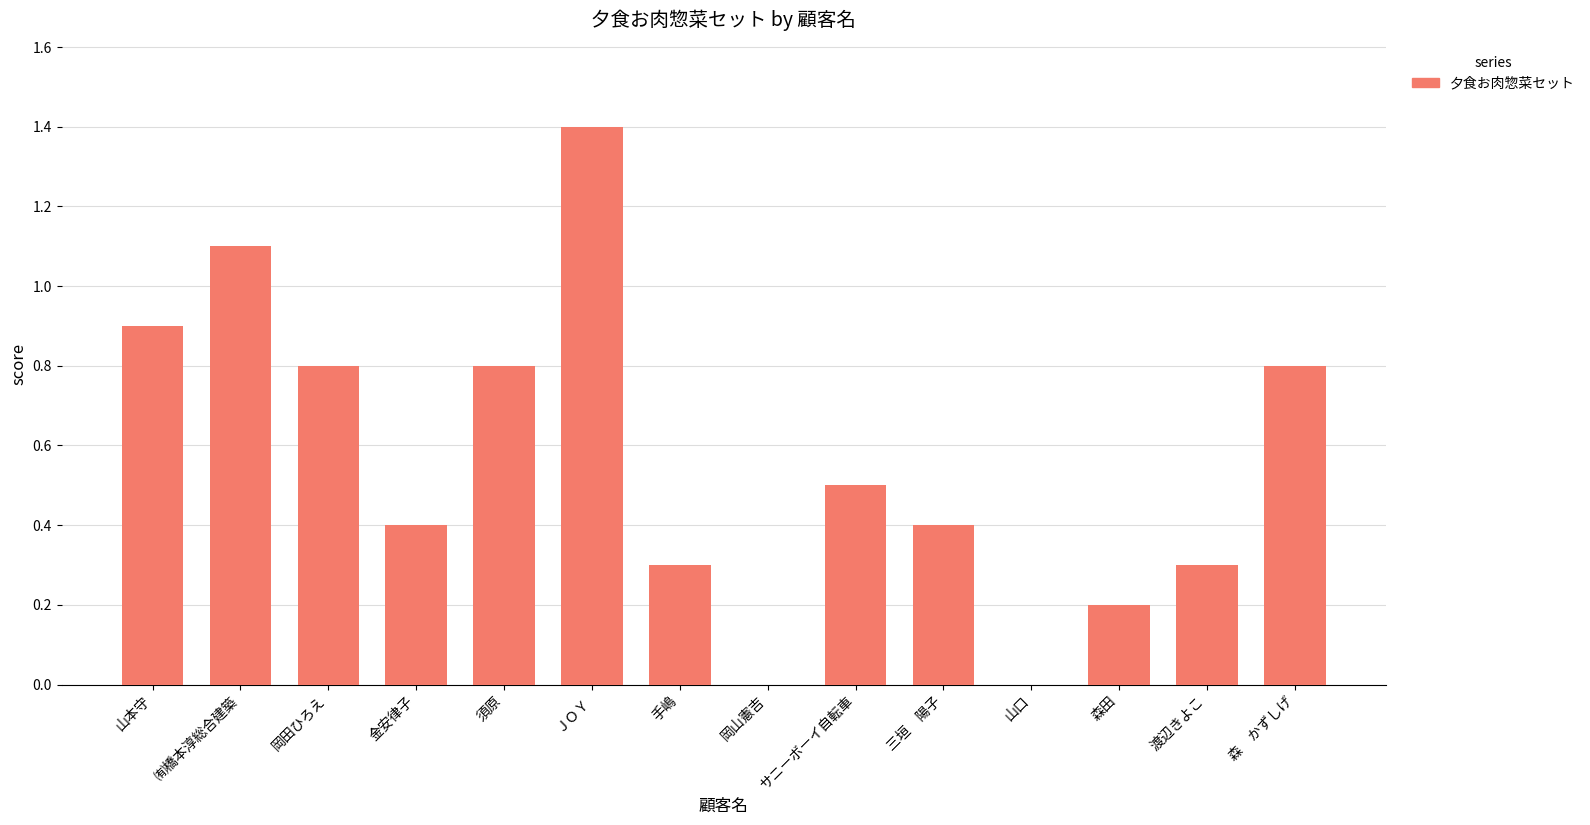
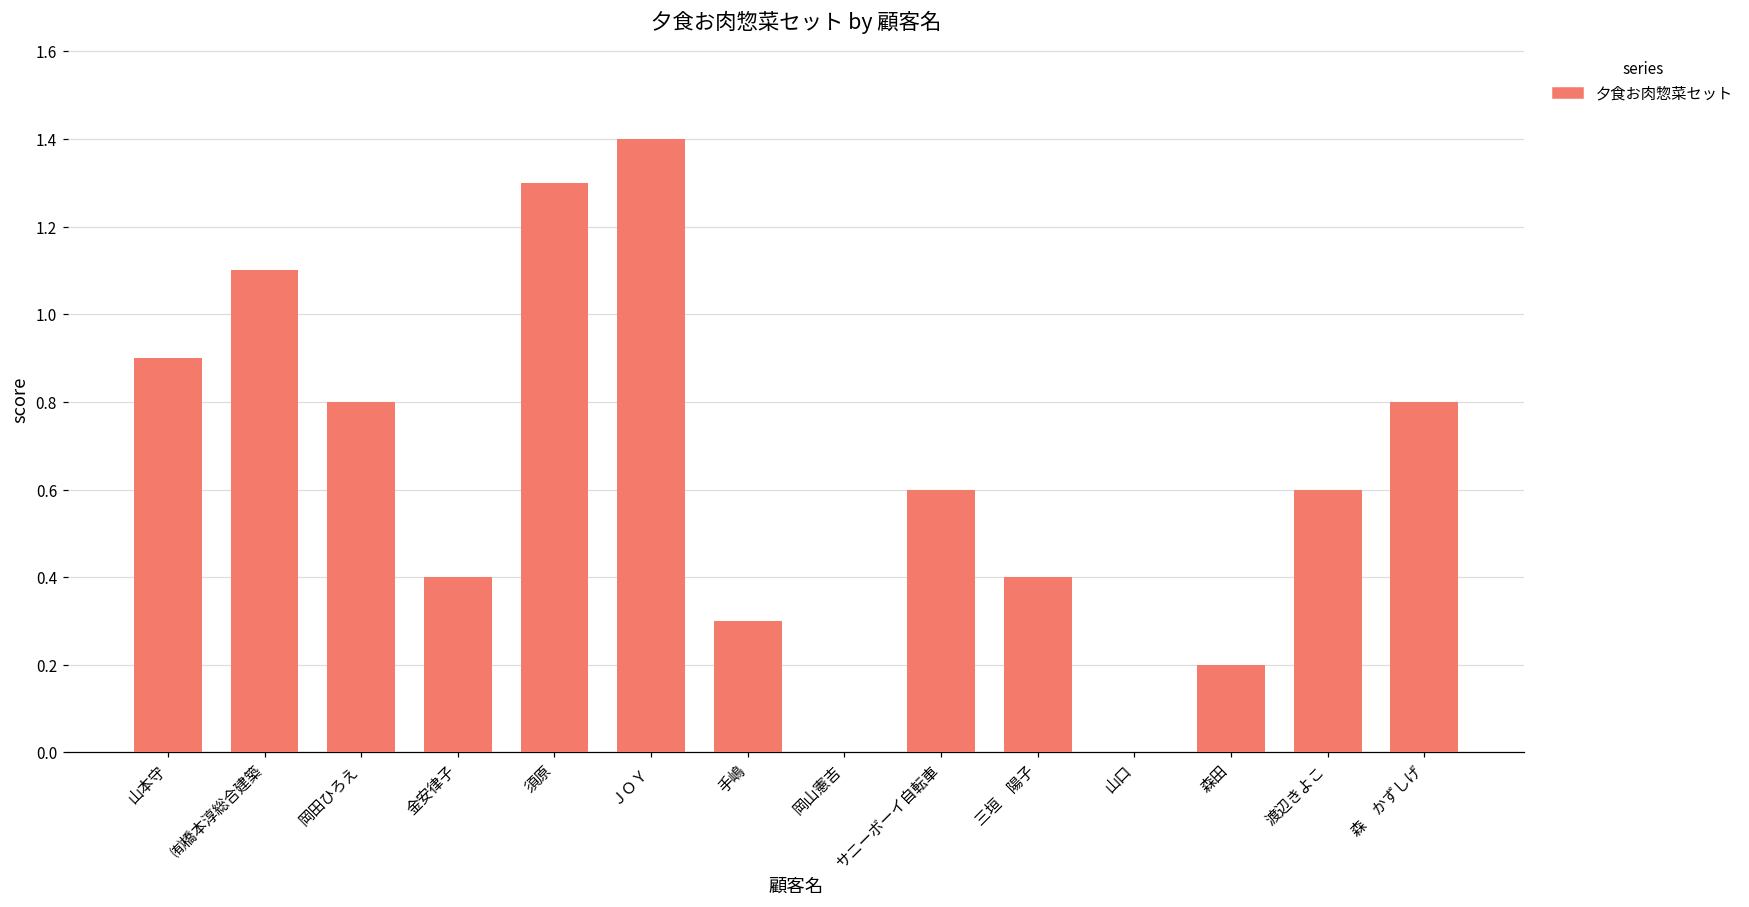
  {
    "山本守": 0.9,
    "㈲橋本淳総合建築": 1.1,
    "岡田ひろえ": 0.8,
    "金安律子": 0.4,
-   "須原": 0.8,
+   "須原": 1.3,
    "ＪＯＹ": 1.4,
    "手嶋": 0.3,
    "岡山憲吉": 0.0,
-   "サニーボーイ自転車": 0.5,
+   "サニーボーイ自転車": 0.6,
    "三垣 陽子": 0.4,
    "山口": 0.0,
    "森田": 0.2,
-   "渡辺きよこ": 0.3,
+   "渡辺きよこ": 0.6,
    "森 かずしげ": 0.8
  }
